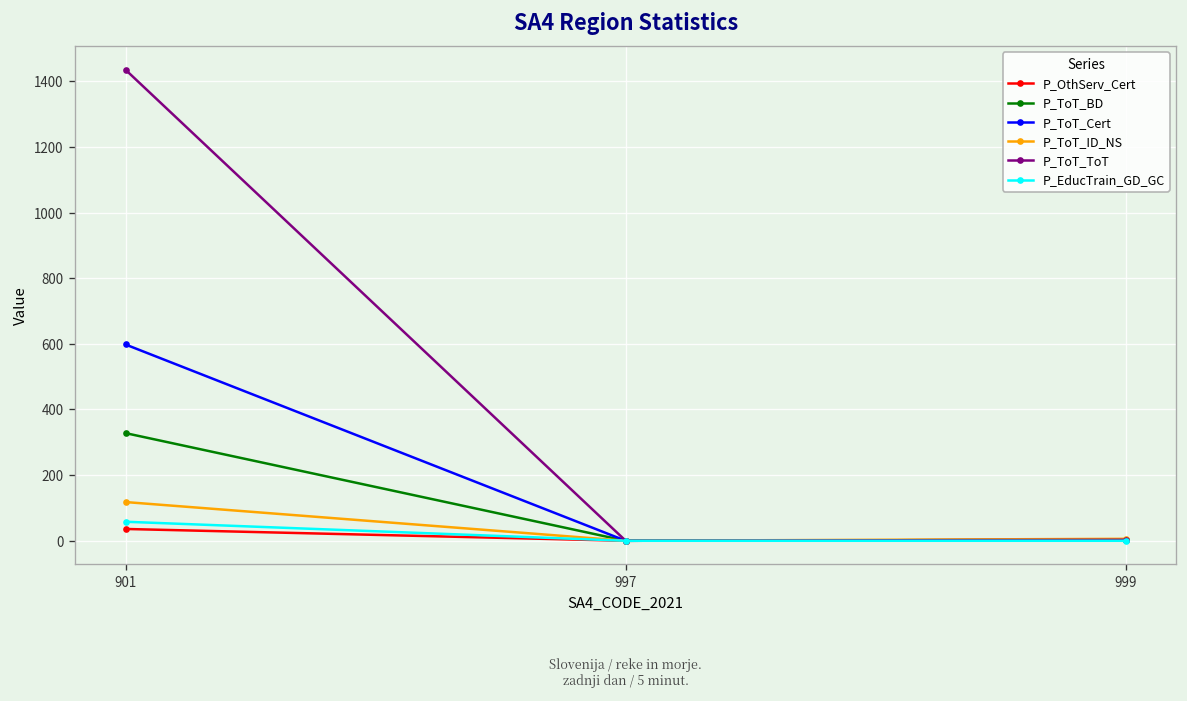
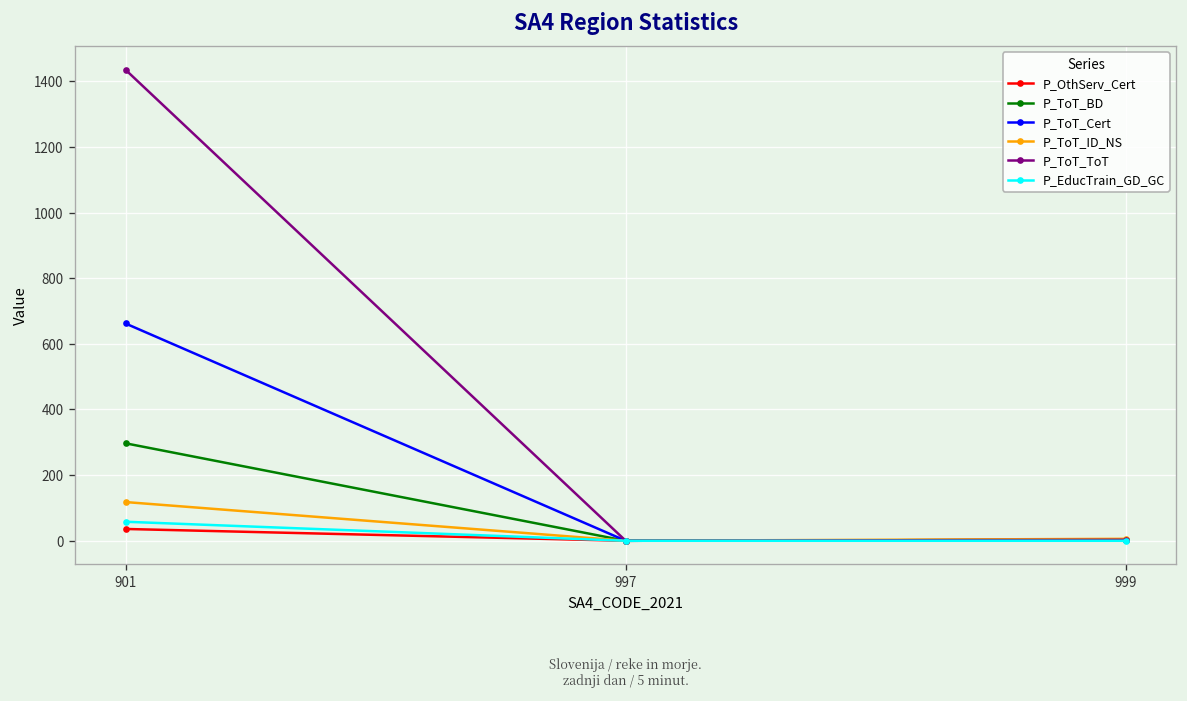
  {
    "P_OthServ_Cert": {
      "901": 40
    },
    "P_ToT_BD": {
-     "901": 330
+     "901": 300
    },
    "P_ToT_Cert": {
-     "901": 600
+     "901": 660
    },
    "P_ToT_ID_NS": {
      "901": 120
    },
    "P_ToT_ToT": {
      "901": 1440
    },
    "P_EducTrain_GD_GC": {
      "901": 60
    }
  }
